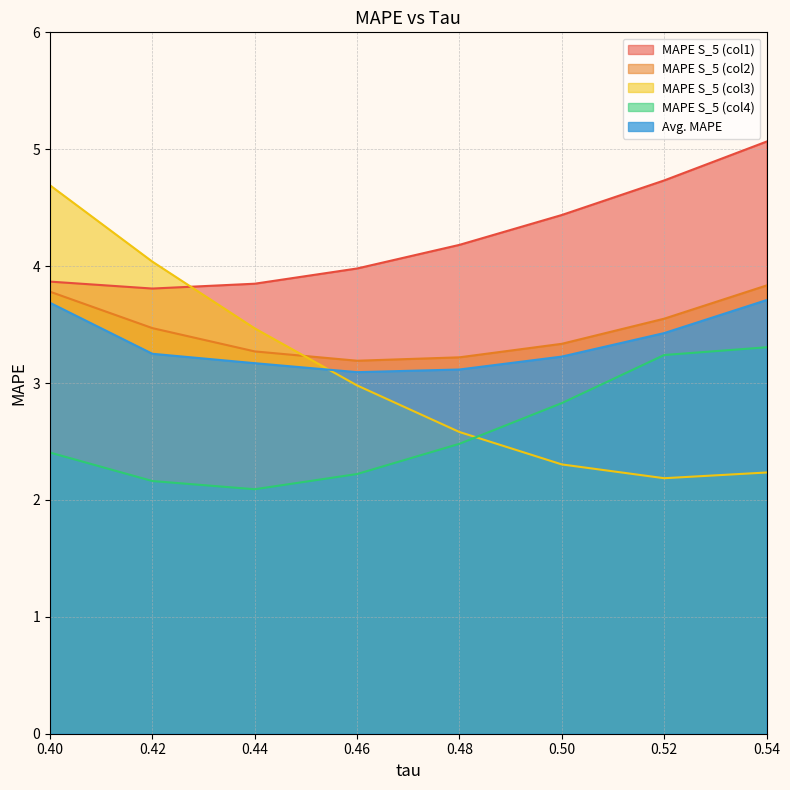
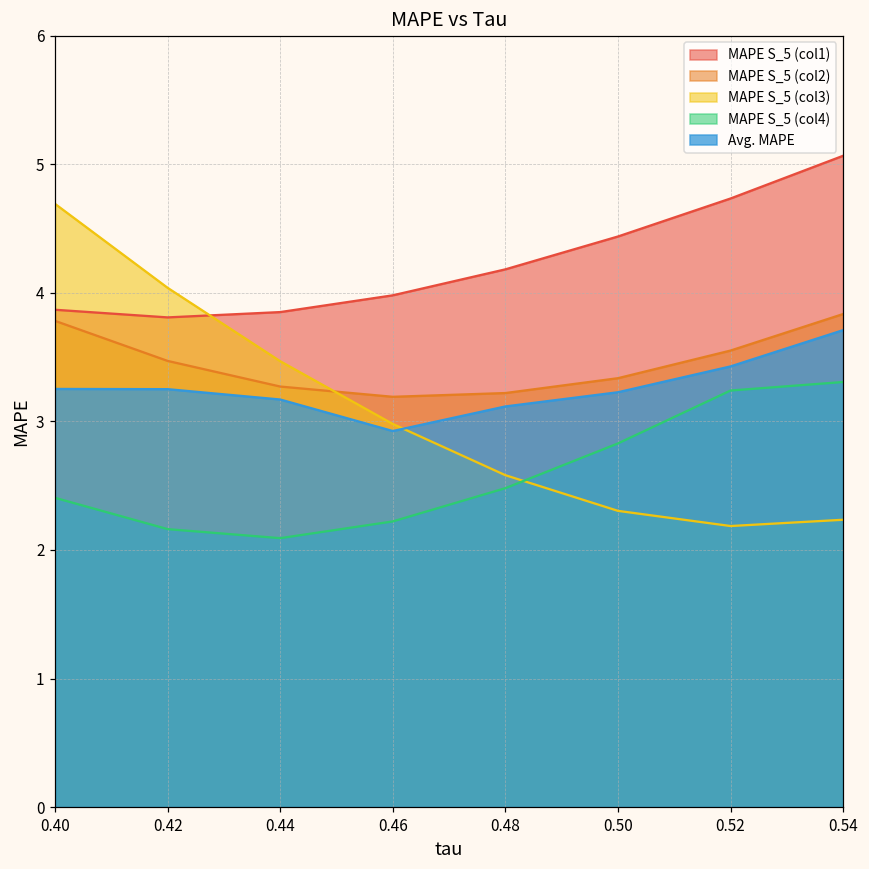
  {
    "MAPE S_5 (col3)": {
      "0.40": 4.69,
      "0.42": 4.04,
      "0.44": 3.47,
      "0.46": 2.98,
      "0.48": 2.58,
      "0.50": 2.30,
      "0.52": 2.19,
      "0.54": 2.23
    },
    "MAPE S_5 (col4)": {
      "0.40": 2.41,
      "0.42": 2.16,
      "0.44": 2.09,
      "0.46": 2.22,
      "0.48": 2.48,
      "0.50": 2.83,
      "0.52": 3.24,
      "0.54": 3.31
    },
    "Avg. MAPE": {
-     "0.40": 3.69,
+     "0.40": 3.25,
      "0.42": 3.25,
      "0.44": 3.17,
-     "0.46": 3.09,
+     "0.46": 2.92,
      "0.48": 3.12,
      "0.50": 3.23,
      "0.52": 3.43,
      "0.54": 3.71
    }
  }
